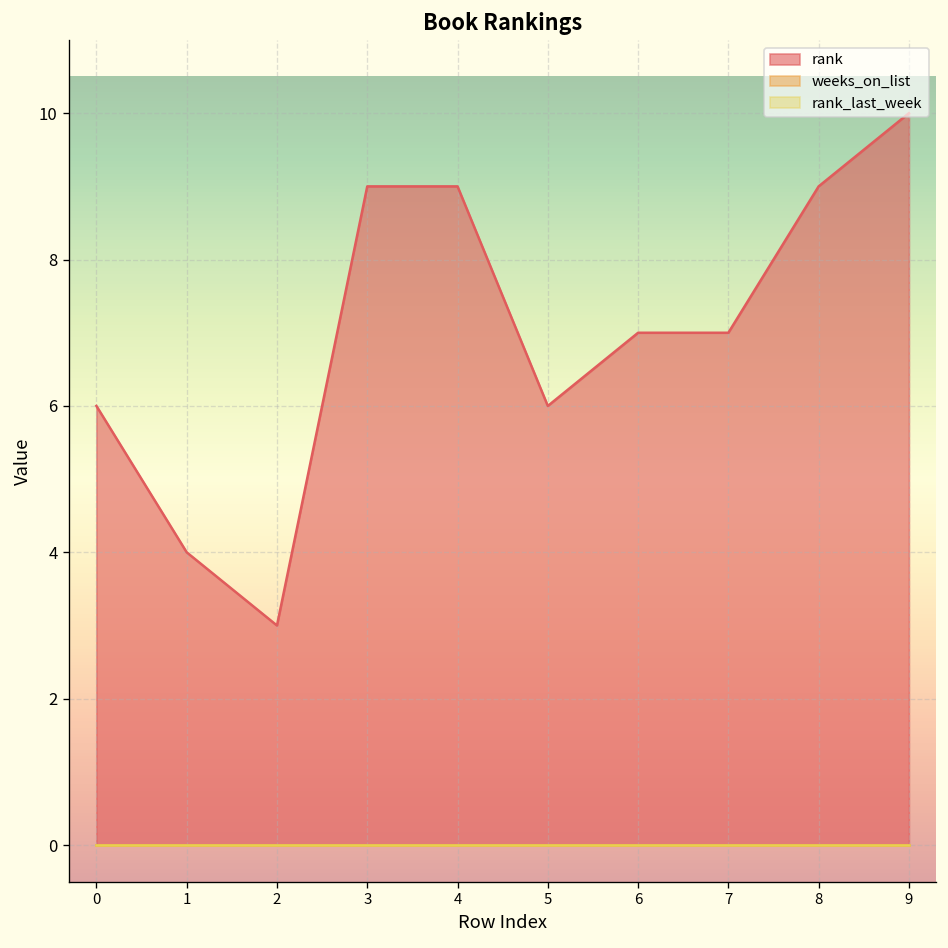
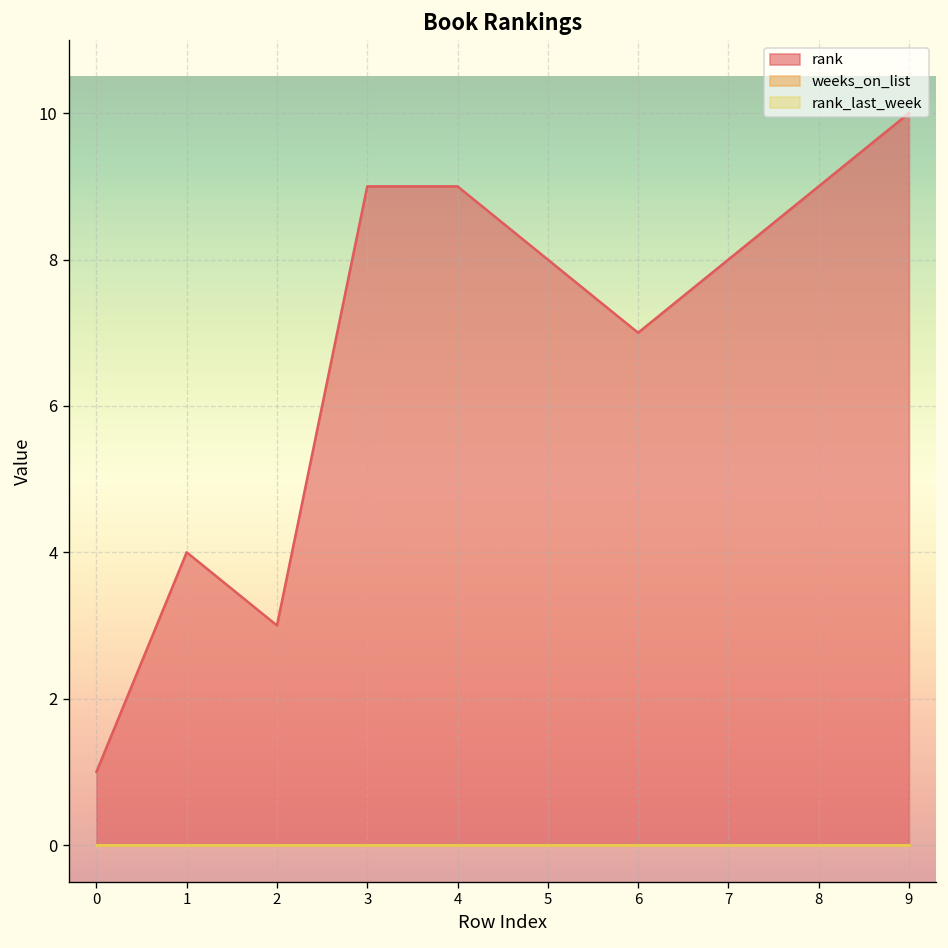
  {
    "rank": {
-     "0": 6,
+     "0": 1,
      "1": 4,
      "2": 3,
      "3": 9,
      "4": 9,
-     "5": 6,
+     "5": 8,
      "6": 7,
-     "7": 7,
+     "7": 8,
      "8": 9
    },
    "rank_last_week": {
      "0": 0,
      "1": 0,
      "2": 0,
      "3": 0,
      "4": 0,
      "5": 0,
      "6": 0,
      "7": 0,
      "8": 0,
      "9": 0
    }
  }
